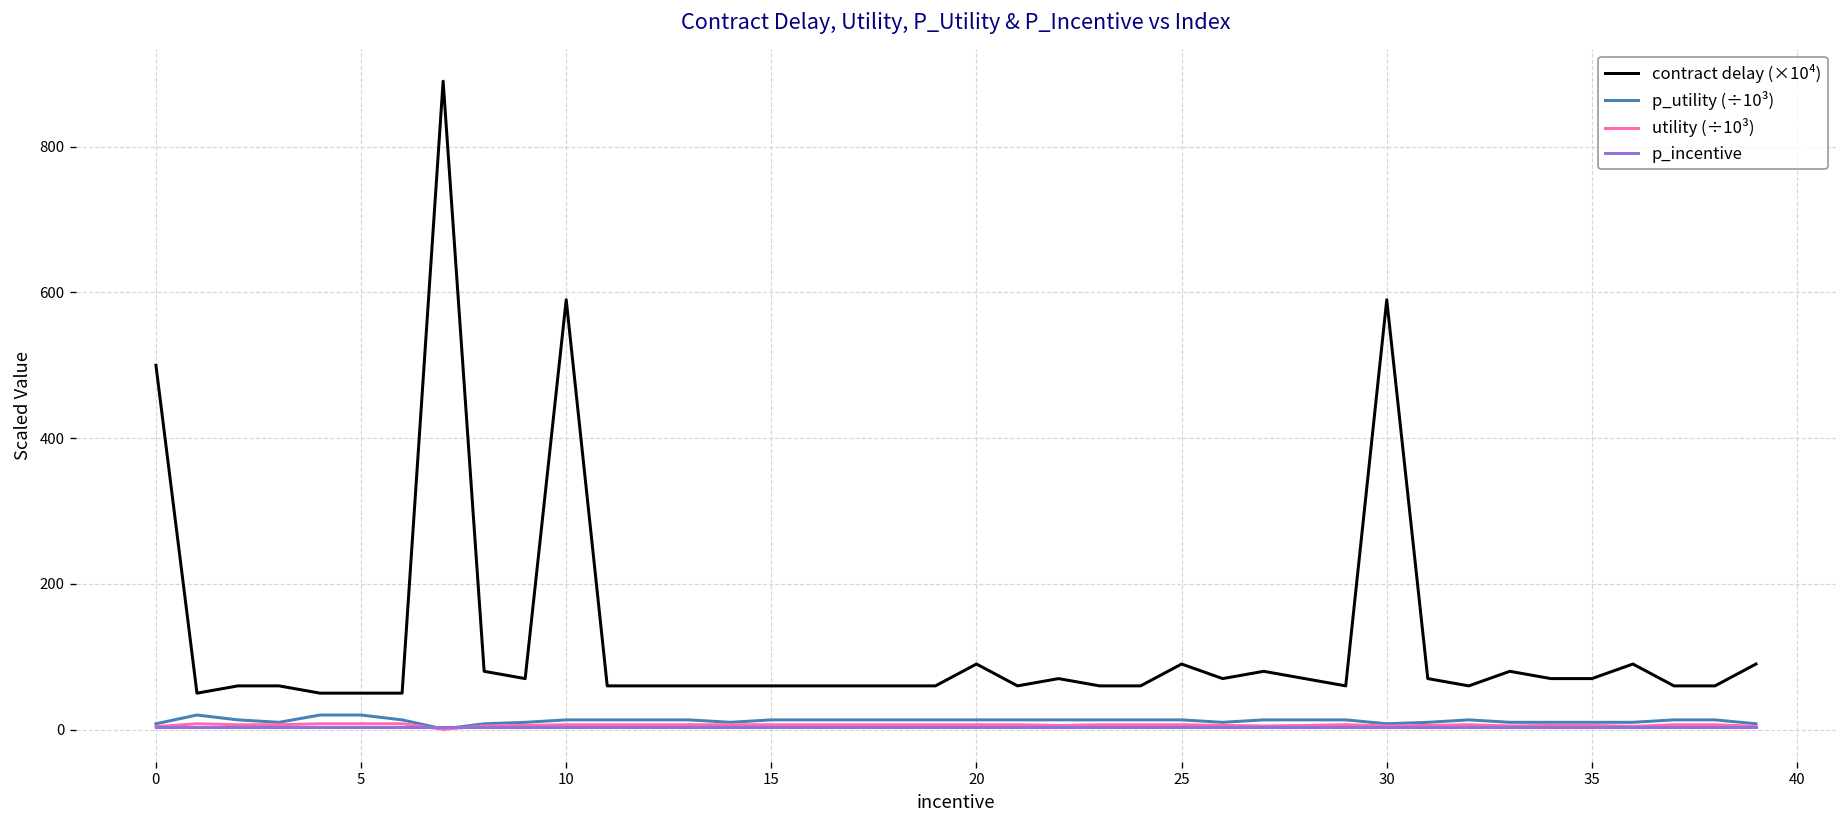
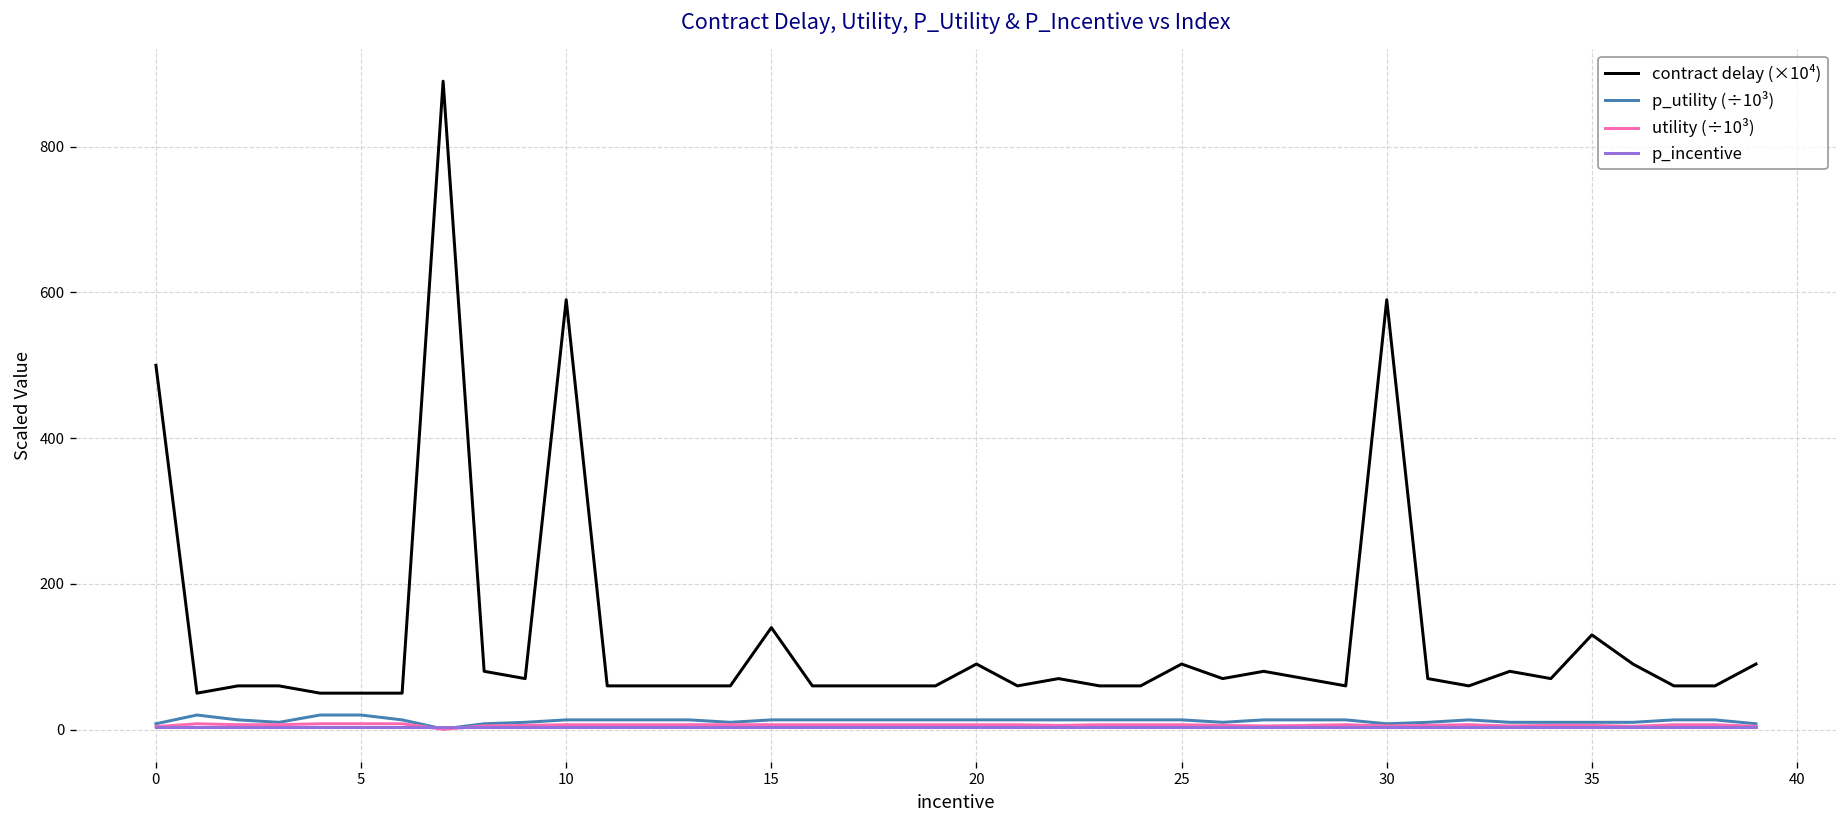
  {
    "contract delay (×10⁴)": {
      "0": 500,
      "5": 50,
      "10": 590,
-     "15": 60,
+     "15": 140,
      "20": 90,
      "25": 90,
      "30": 590,
-     "35": 70
+     "35": 130
    },
    "p_utility (÷10³)": {
      "5": 20,
      "10": 10,
      "15": 10,
      "20": 10,
      "25": 10,
      "35": 10
    }
  }
